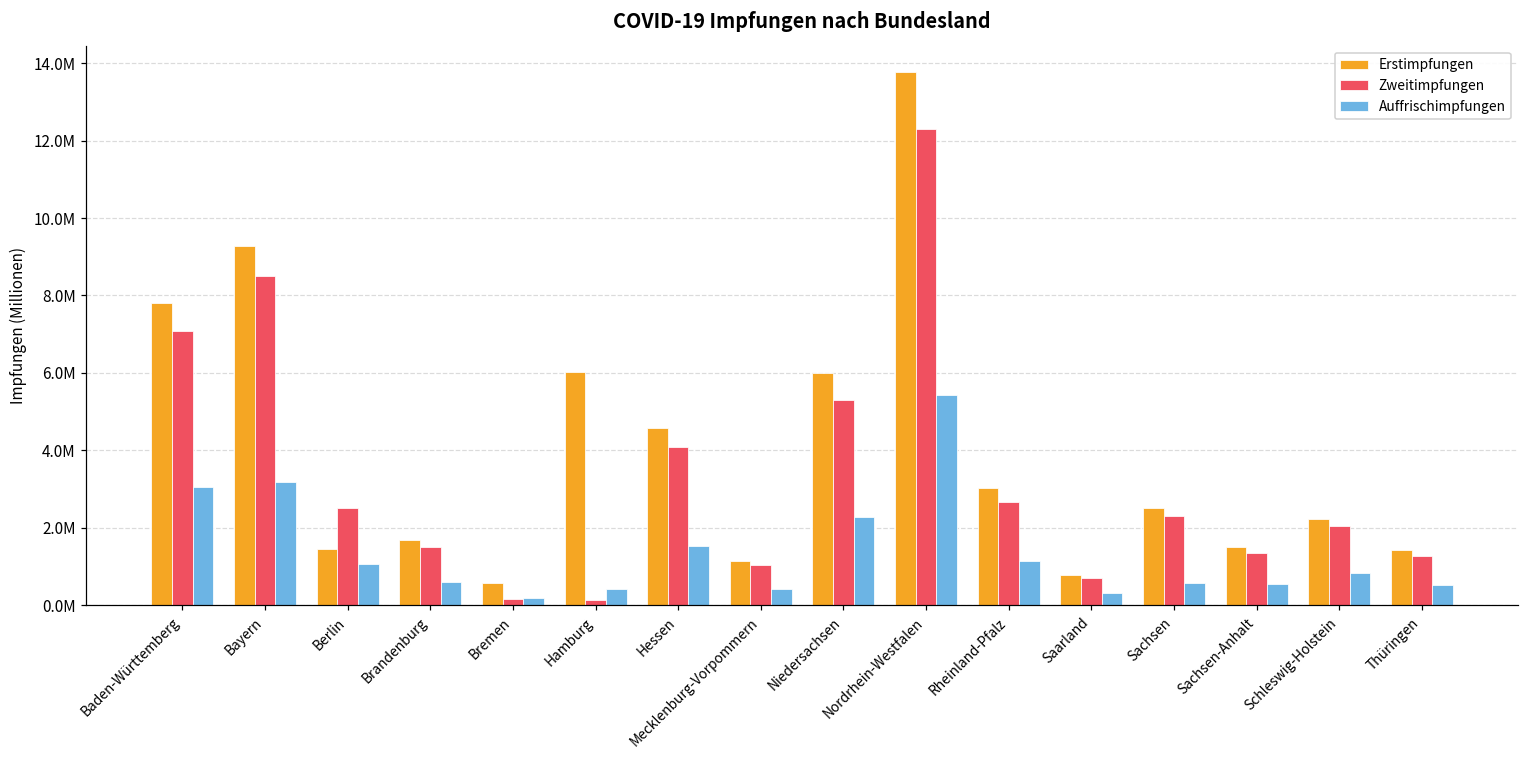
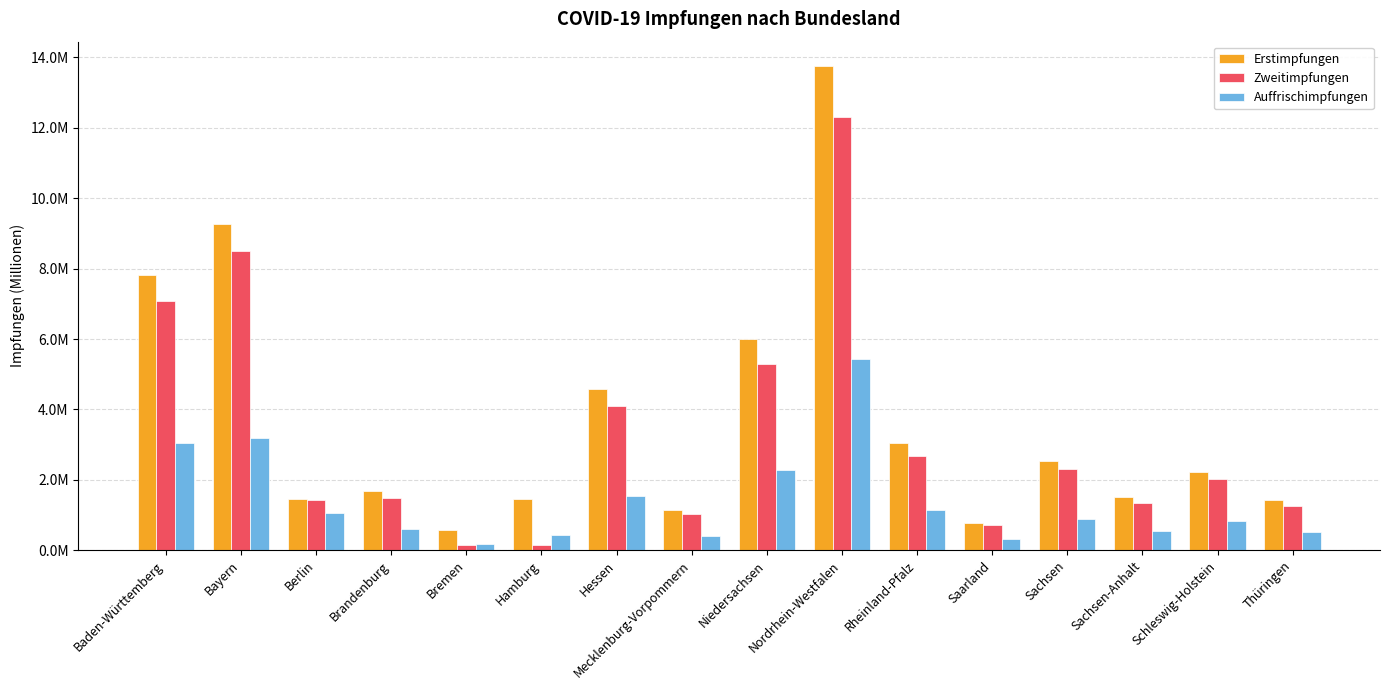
  {
    "Erstimpfungen": {
      "Baden-Württemberg": 7800000,
      "Bayern": 9300000,
      "Berlin": 1500000,
      "Brandenburg": 1700000,
      "Bremen": 600000,
-     "Hamburg": 6000000,
+     "Hamburg": 1400000,
      "Hessen": 4600000,
      "Mecklenburg-Vorpommern": 1100000,
      "Niedersachsen": 6000000,
      "Nordrhein-Westfalen": 13800000,
      "Rheinland-Pfalz": 3000000,
      "Saarland": 800000,
      "Sachsen": 2500000,
      "Sachsen-Anhalt": 1500000,
      "Schleswig-Holstein": 2200000,
      "Thüringen": 1400000
    },
    "Zweitimpfungen": {
      "Baden-Württemberg": 7100000,
      "Bayern": 8500000,
-     "Berlin": 2500000,
+     "Berlin": 1400000,
      "Brandenburg": 1500000,
      "Bremen": 200000,
      "Hamburg": 100000,
      "Hessen": 4100000,
      "Mecklenburg-Vorpommern": 1000000,
      "Niedersachsen": 5300000,
      "Nordrhein-Westfalen": 12300000,
      "Rheinland-Pfalz": 2700000,
      "Saarland": 700000,
      "Sachsen": 2300000,
      "Sachsen-Anhalt": 1300000,
      "Schleswig-Holstein": 2000000,
      "Thüringen": 1300000
    },
    "Auffrischimpfungen": {
      "Baden-Württemberg": 3000000,
      "Bayern": 3200000,
      "Berlin": 1100000,
      "Brandenburg": 600000,
      "Bremen": 200000,
      "Hamburg": 400000,
      "Hessen": 1500000,
      "Mecklenburg-Vorpommern": 400000,
      "Niedersachsen": 2300000,
      "Nordrhein-Westfalen": 5400000,
      "Rheinland-Pfalz": 1100000,
      "Saarland": 300000,
-     "Sachsen": 600000,
+     "Sachsen": 900000,
      "Sachsen-Anhalt": 500000,
      "Schleswig-Holstein": 800000,
      "Thüringen": 500000
    }
  }
